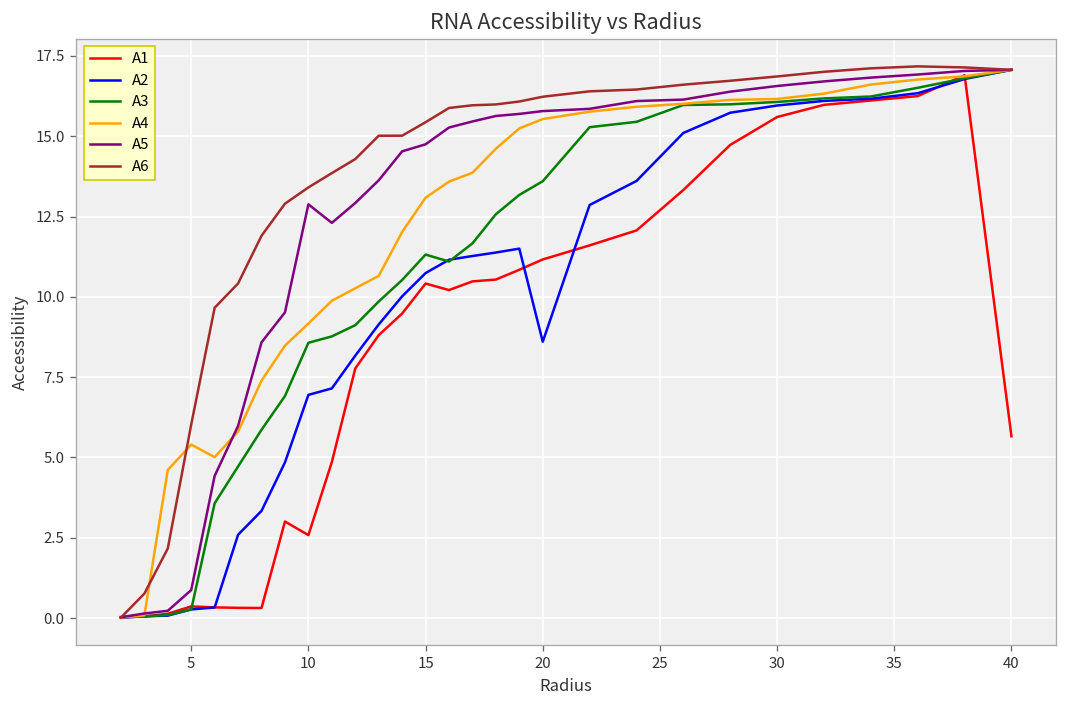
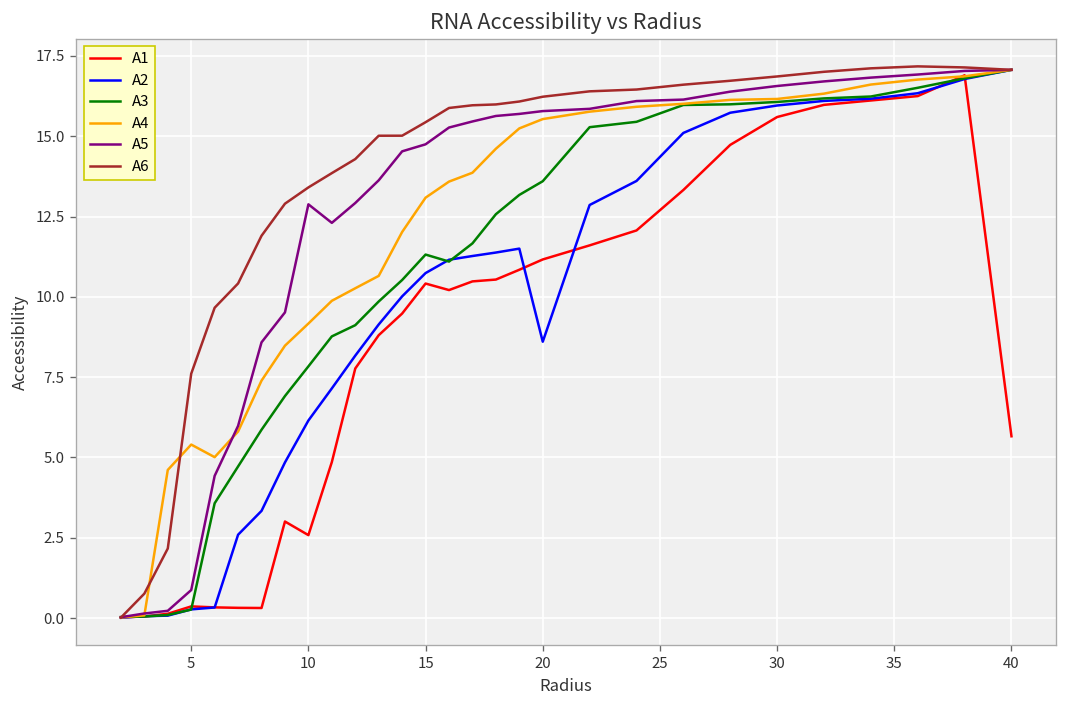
  {
    "A1": {
      "10": 2.6,
      "15": 10.4,
      "20": 11.2,
      "30": 15.6,
      "40": 5.7
    },
    "A2": {
-     "10": 6.9,
+     "10": 6.2,
      "15": 10.7,
      "20": 8.6,
      "30": 16.0
    },
    "A3": {
-     "10": 8.6,
+     "10": 7.8,
      "15": 11.3,
      "20": 13.6
    },
    "A4": {
      "5": 5.4,
      "10": 9.2,
      "15": 13.1,
      "20": 15.5
    },
    "A5": {
      "5": 0.9,
      "10": 12.9,
      "15": 14.7,
      "20": 15.8,
      "30": 16.6
    },
    "A6": {
-     "5": 6.0,
+     "5": 7.6,
      "10": 13.4,
      "15": 15.4,
      "20": 16.2,
      "30": 16.9
    }
  }
